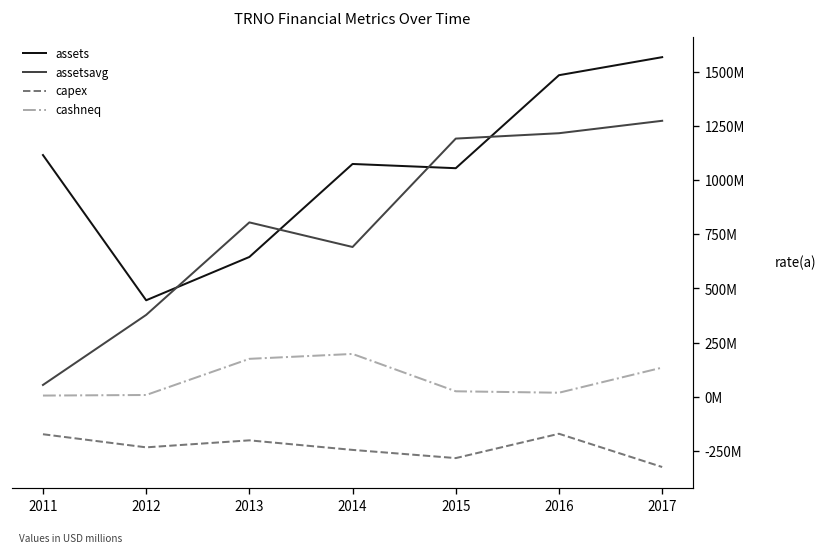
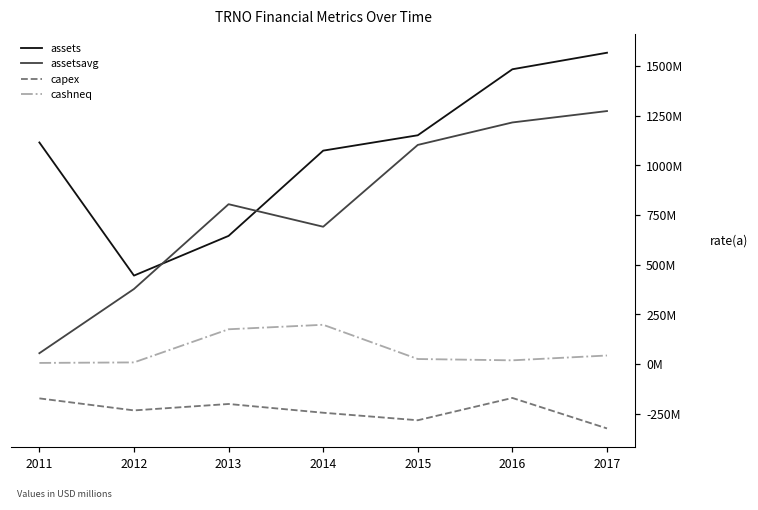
  {
    "assets": {
      "2011": 1120000000,
      "2012": 450000000,
      "2013": 650000000,
      "2014": 1070000000,
-     "2015": 1060000000,
+     "2015": 1150000000,
      "2016": 1480000000,
      "2017": 1570000000
    },
    "assetsavg": {
      "2011": 50000000,
      "2012": 380000000,
      "2013": 800000000,
      "2014": 690000000,
-     "2015": 1190000000,
+     "2015": 1100000000,
      "2016": 1220000000,
      "2017": 1270000000
    },
    "capex": {
      "2011": -170000000,
      "2012": -230000000,
      "2013": -200000000,
      "2014": -250000000,
      "2015": -280000000,
      "2016": -170000000,
      "2017": -320000000
    },
    "cashneq": {
      "2011": 10000000,
      "2012": 10000000,
      "2013": 170000000,
      "2014": 200000000,
      "2015": 30000000,
      "2016": 20000000,
-     "2017": 130000000
+     "2017": 40000000
    }
  }
